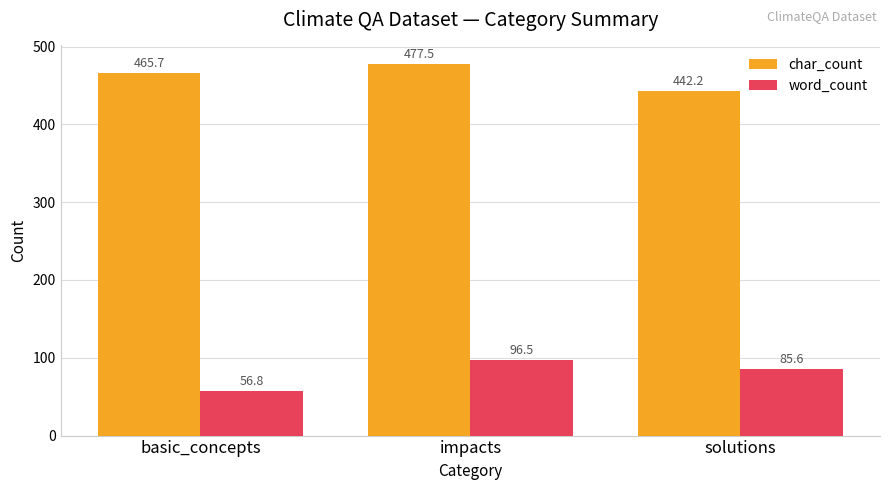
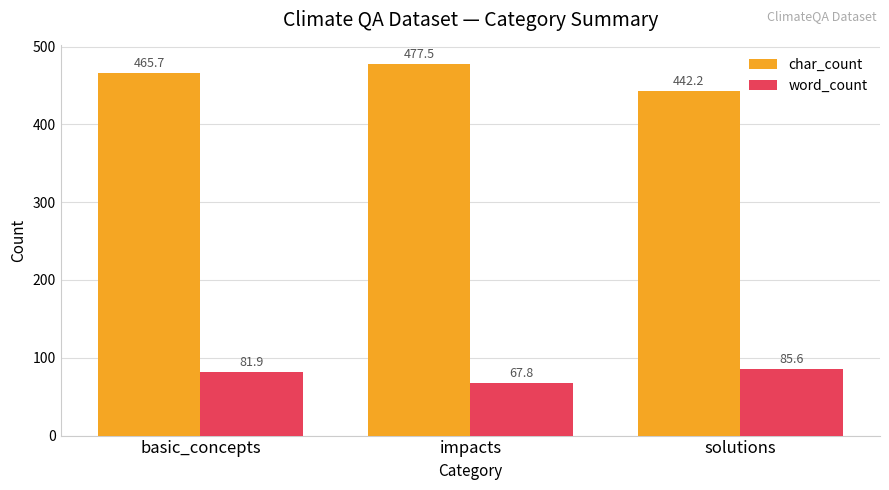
  {
    "char_count": {
      "basic_concepts": 465.7,
      "impacts": 477.5,
      "solutions": 442.2
    },
    "word_count": {
-     "basic_concepts": 56.8,
-     "impacts": 96.5,
+     "basic_concepts": 81.9,
+     "impacts": 67.8,
      "solutions": 85.6
    }
  }
